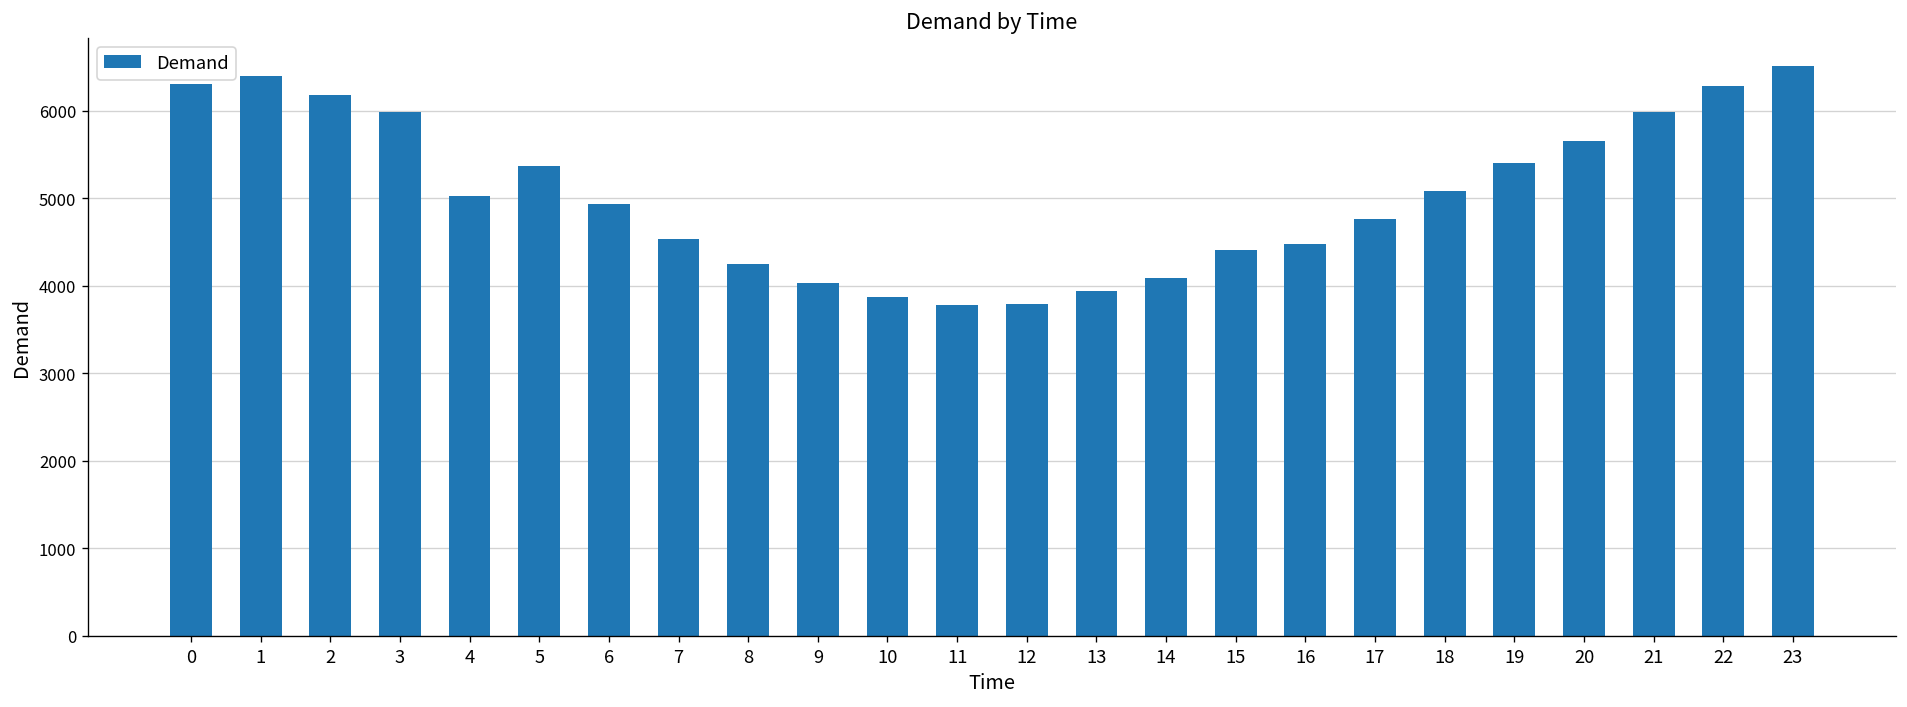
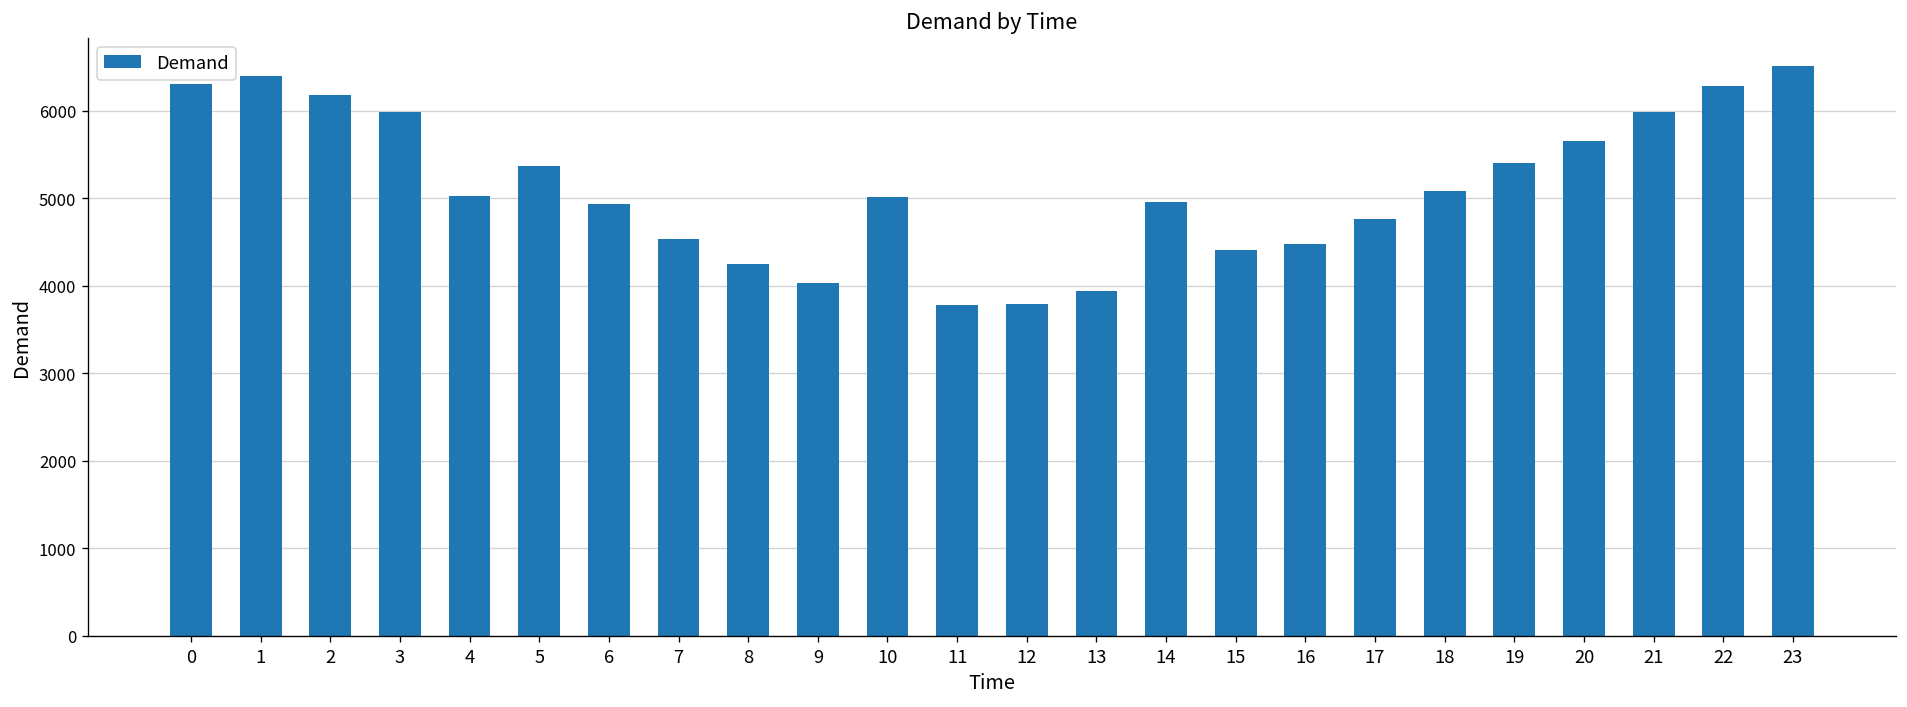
  {
    "0": 6300,
    "1": 6400,
    "2": 6200,
    "3": 6000,
    "4": 5000,
    "5": 5400,
    "6": 4900,
    "7": 4500,
    "8": 4200,
    "9": 4000,
-   "10": 3900,
+   "10": 5000,
    "11": 3800,
    "12": 3800,
    "13": 3900,
-   "14": 4100,
+   "14": 5000,
    "15": 4400,
    "16": 4500,
    "17": 4800,
    "18": 5100,
    "19": 5400,
    "20": 5700,
    "21": 6000,
    "22": 6300,
    "23": 6500
  }
